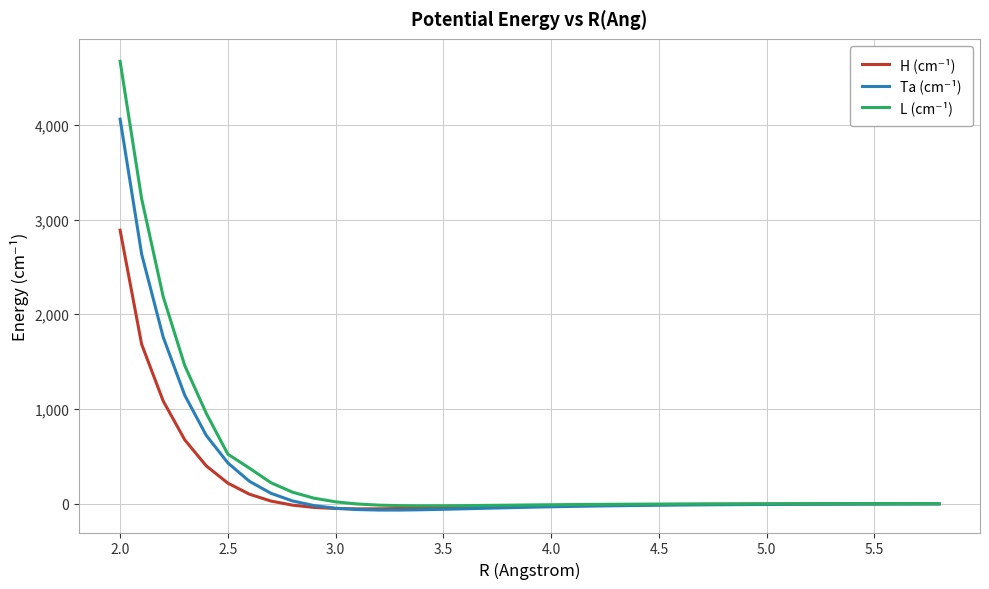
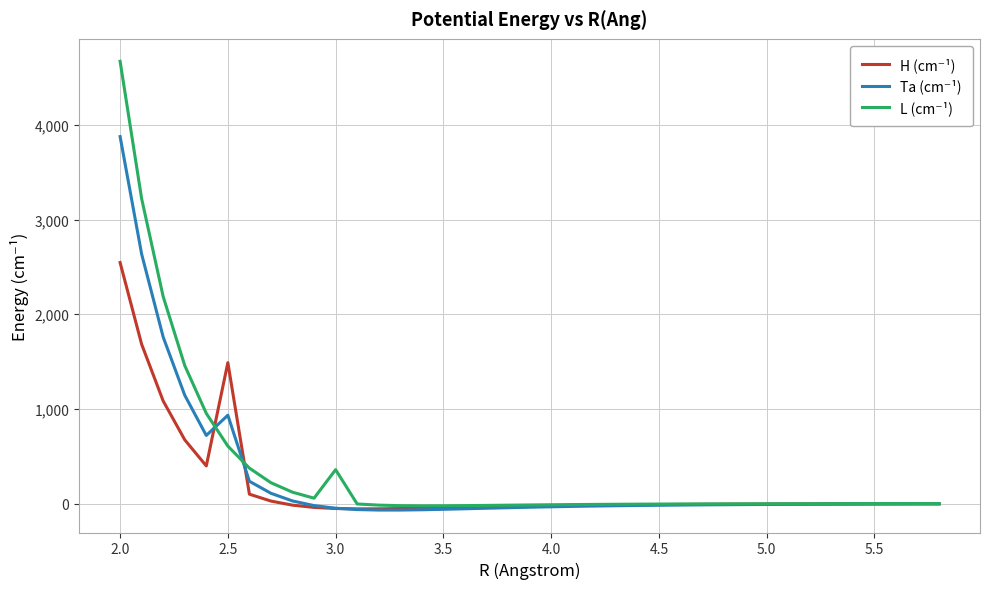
  {
    "H (cm⁻¹)": {
-     "2.0": "2,900",
-     "2.5": "200"
+     "2.0": "2,500",
+     "2.5": "1,500"
    },
    "Ta (cm⁻¹)": {
-     "2.0": "4,100",
-     "2.5": "400"
+     "2.0": "3,900",
+     "2.5": "900"
    },
    "L (cm⁻¹)": {
      "2.0": "4,700",
-     "2.5": "500",
-     "3.0": "0"
+     "2.5": "600",
+     "3.0": "400"
    }
  }
